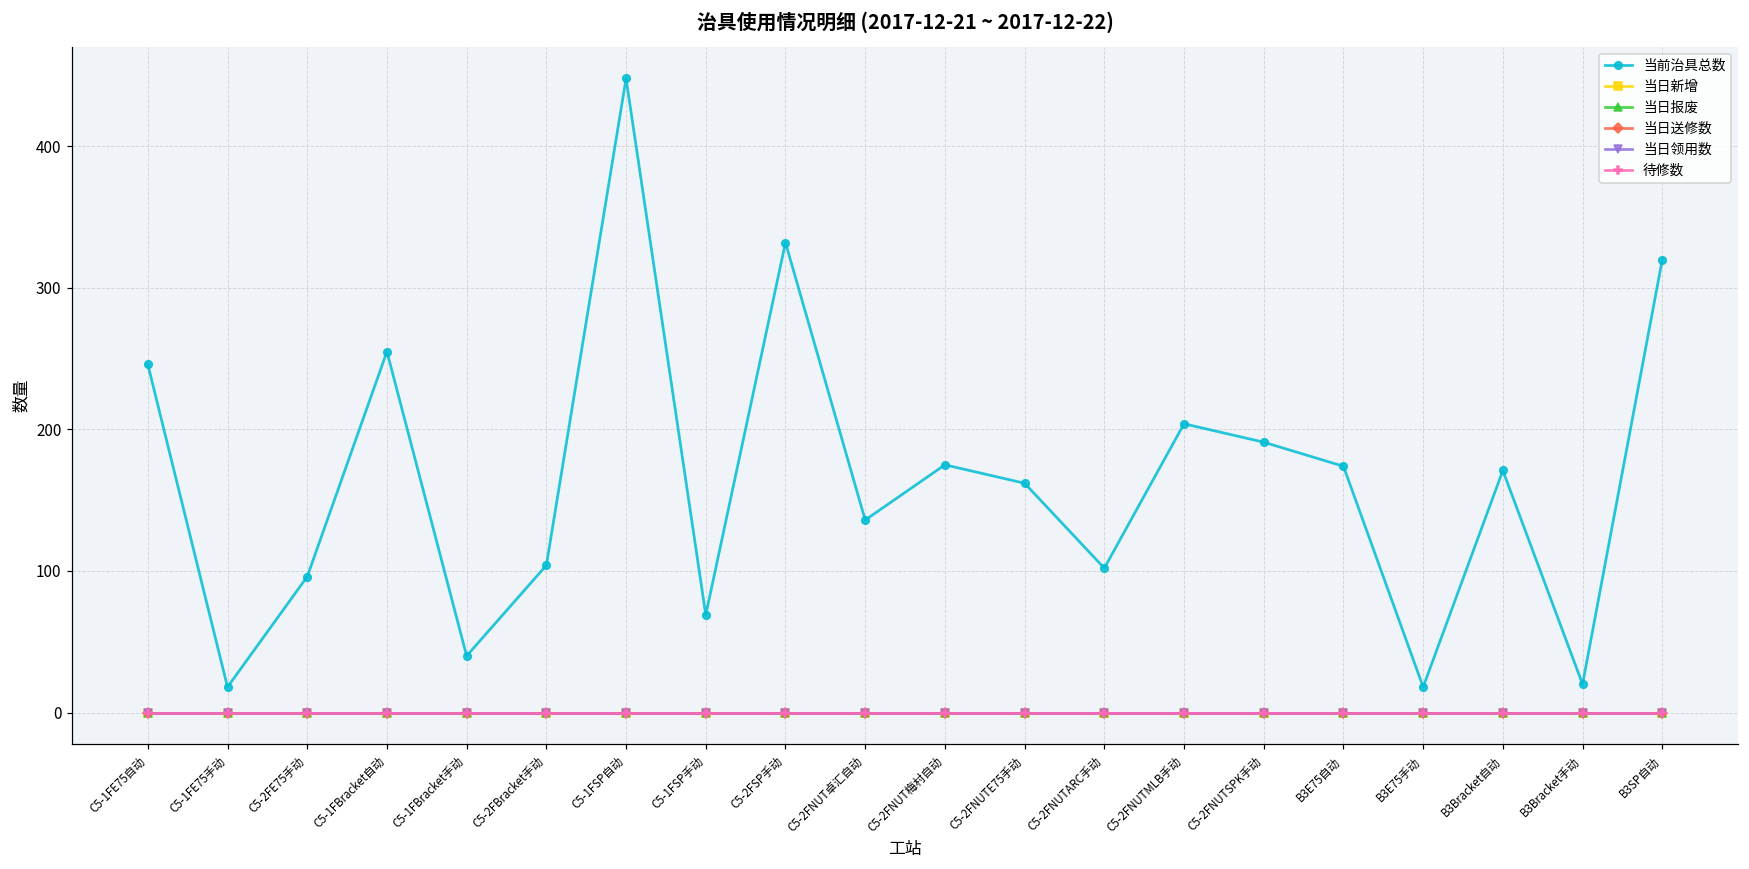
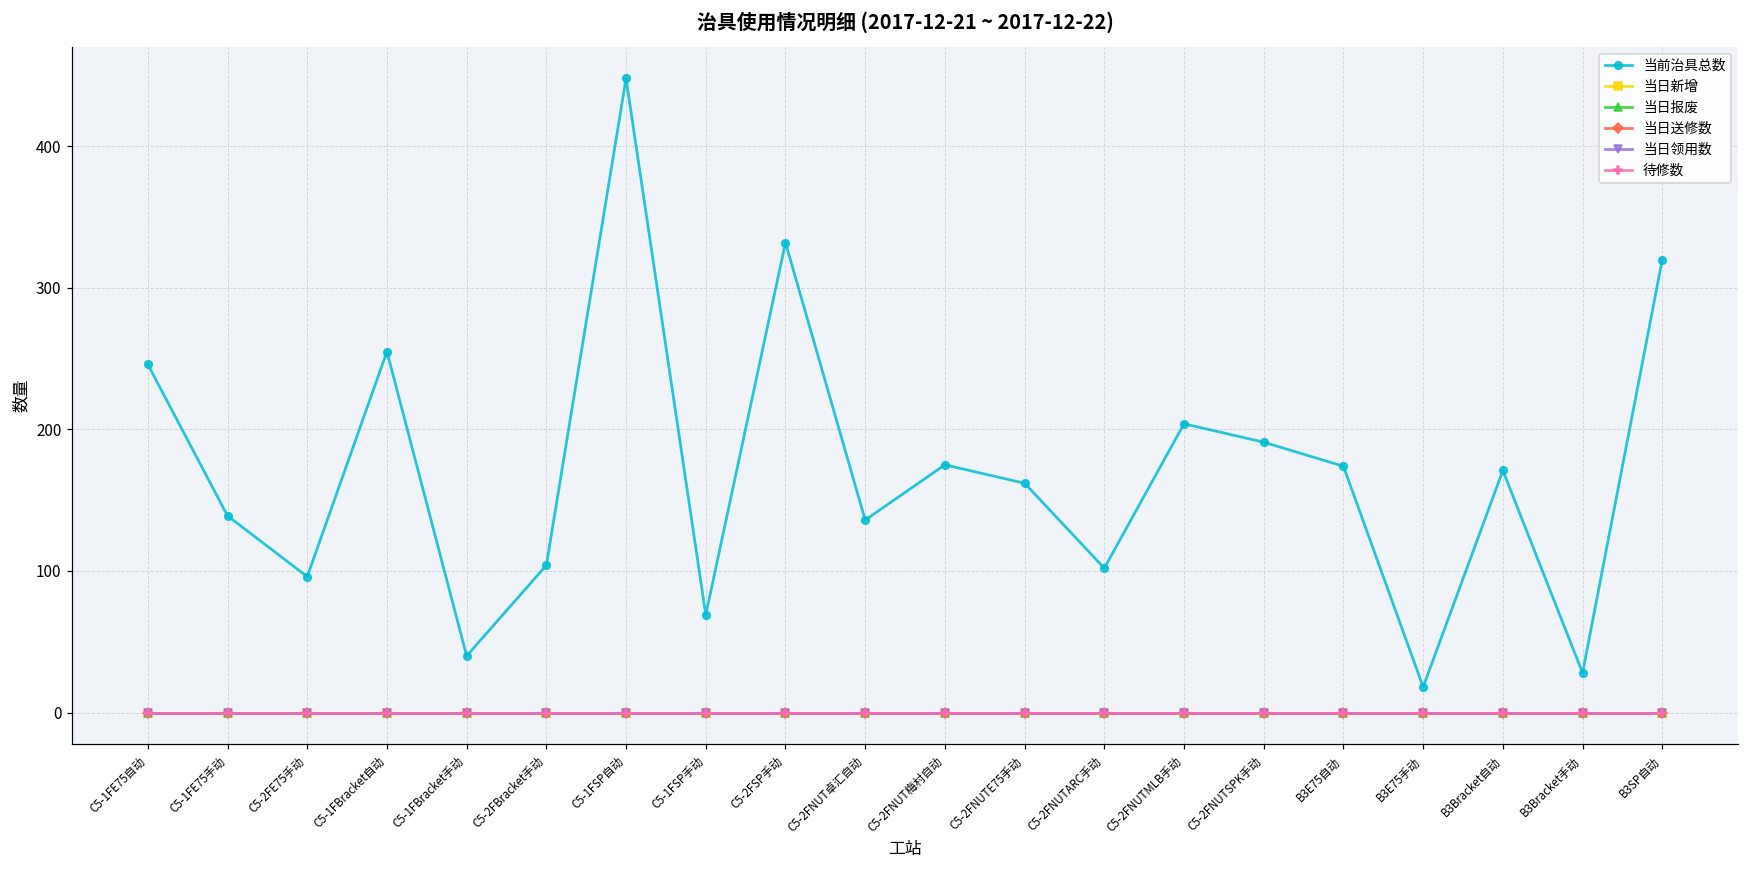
  {
    "当前治具总数": {
      "C5-1FE75自动": 246,
-     "C5-1FE75手动": 18,
+     "C5-1FE75手动": 139,
      "C5-2FE75手动": 96,
      "C5-1FBracket自动": 255,
      "C5-1FBracket手动": 40,
      "C5-2FBracket手动": 104,
      "C5-1FSP自动": 448,
      "C5-1FSP手动": 69,
      "C5-2FSP手动": 332,
      "C5-2FNUT卓汇自动": 136,
      "C5-2FNUT梅村自动": 175,
      "C5-2FNUTE75手动": 162,
      "C5-2FNUTARC手动": 102,
      "C5-2FNUTMLB手动": 204,
      "C5-2FNUTSPK手动": 191,
      "B3E75自动": 174,
      "B3E75手动": 18,
      "B3Bracket自动": 171,
-     "B3Bracket手动": 20,
+     "B3Bracket手动": 28,
      "B3SP自动": 320
    },
    "待修数": {
      "C5-1FE75自动": 0,
      "C5-1FE75手动": 0,
      "C5-2FE75手动": 0,
      "C5-1FBracket自动": 0,
      "C5-1FBracket手动": 0,
      "C5-2FBracket手动": 0,
      "C5-1FSP自动": 0,
      "C5-1FSP手动": 0,
      "C5-2FSP手动": 0,
      "C5-2FNUT卓汇自动": 0,
      "C5-2FNUT梅村自动": 0,
      "C5-2FNUTE75手动": 0,
      "C5-2FNUTARC手动": 0,
      "C5-2FNUTMLB手动": 0,
      "C5-2FNUTSPK手动": 0,
      "B3E75自动": 0,
      "B3E75手动": 0,
      "B3Bracket自动": 0,
      "B3Bracket手动": 0,
      "B3SP自动": 0
    }
  }
